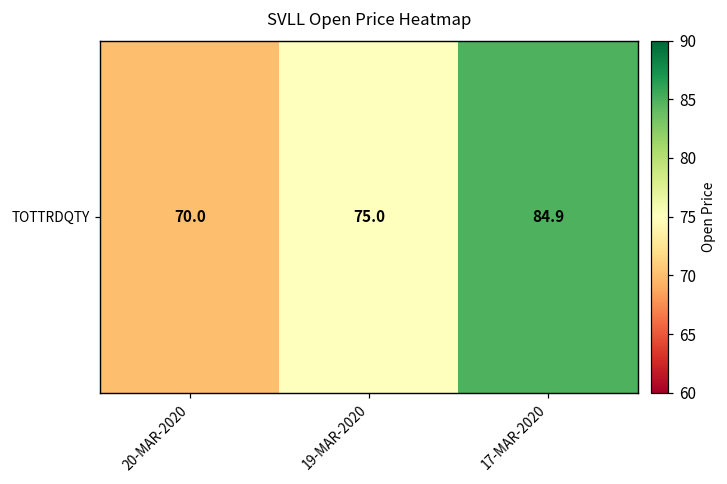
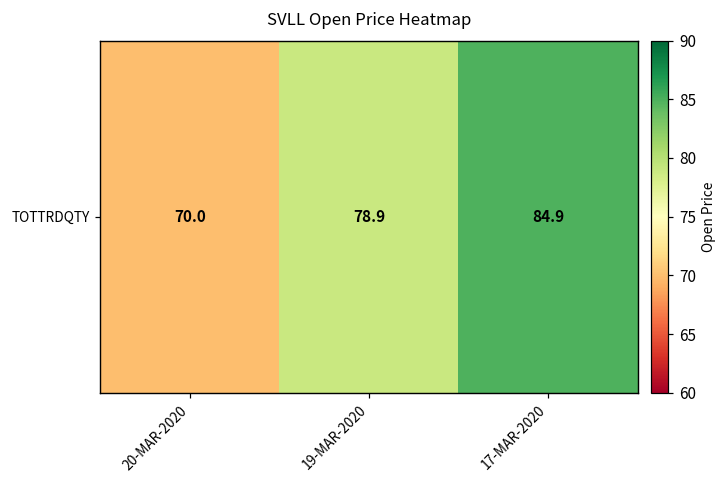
  {
    "TOTTRDQTY": {
      "20-MAR-2020": 70.0,
-     "19-MAR-2020": 75.0,
+     "19-MAR-2020": 78.9,
      "17-MAR-2020": 84.9
    }
  }
